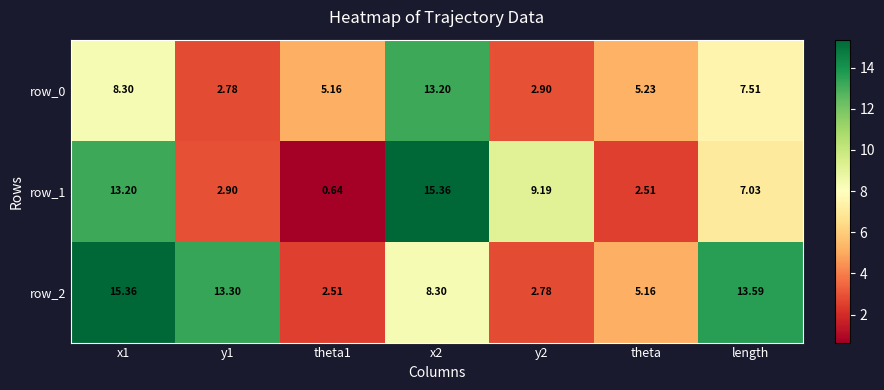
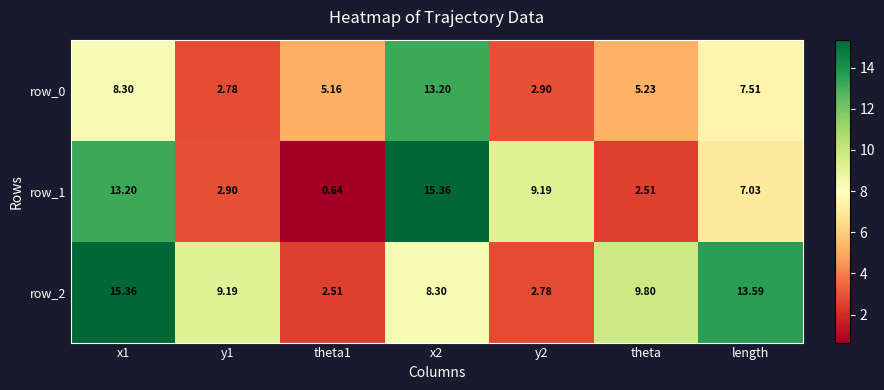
  {
    "row_0": {
      "x1": 8.30,
      "y1": 2.78,
      "theta1": 5.16,
      "x2": 13.20,
      "y2": 2.90,
      "theta": 5.23,
      "length": 7.51
    },
    "row_1": {
      "x1": 13.20,
      "y1": 2.90,
      "theta1": 0.64,
      "x2": 15.36,
      "y2": 9.19,
      "theta": 2.51,
      "length": 7.03
    },
    "row_2": {
      "x1": 15.36,
-     "y1": 13.30,
+     "y1": 9.19,
      "theta1": 2.51,
      "x2": 8.30,
      "y2": 2.78,
-     "theta": 5.16,
+     "theta": 9.80,
      "length": 13.59
    }
  }
